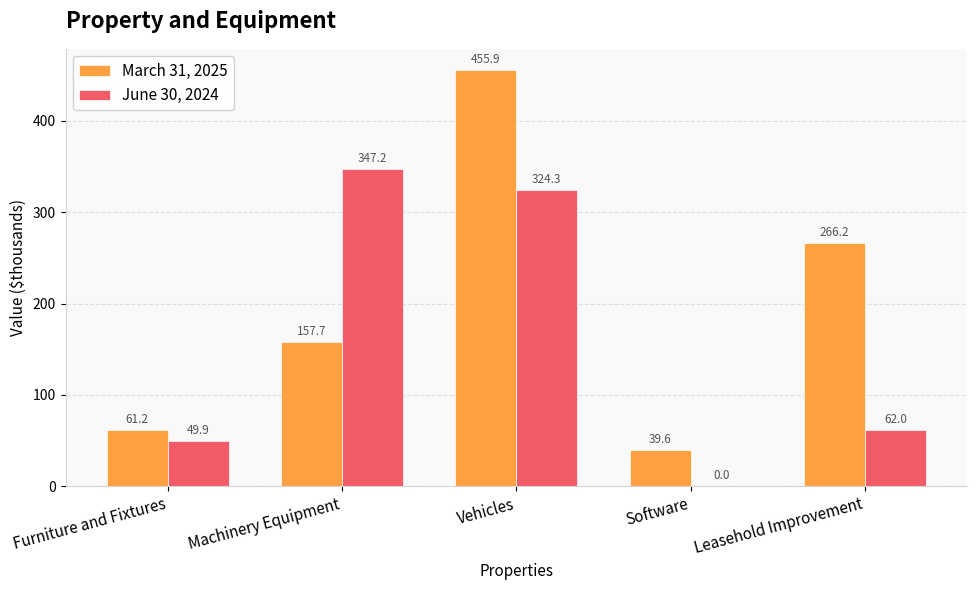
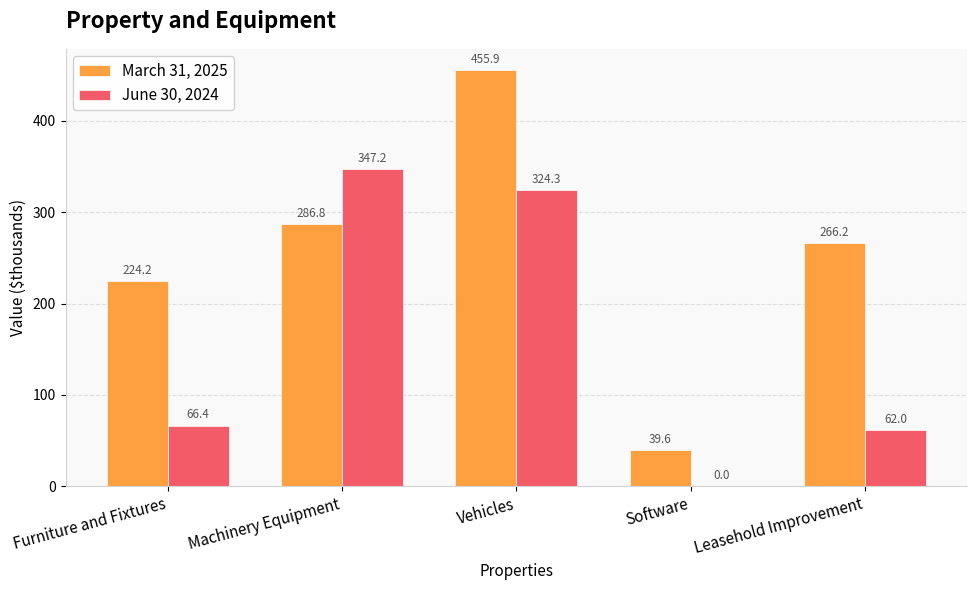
  {
    "March 31, 2025": {
-     "Furniture and Fixtures": 61.2,
-     "Machinery Equipment": 157.7,
+     "Furniture and Fixtures": 224.2,
+     "Machinery Equipment": 286.8,
      "Vehicles": 455.9,
      "Software": 39.6,
      "Leasehold Improvement": 266.2
    },
    "June 30, 2024": {
-     "Furniture and Fixtures": 49.9,
+     "Furniture and Fixtures": 66.4,
      "Machinery Equipment": 347.2,
      "Vehicles": 324.3,
      "Software": 0.0,
      "Leasehold Improvement": 62.0
    }
  }
